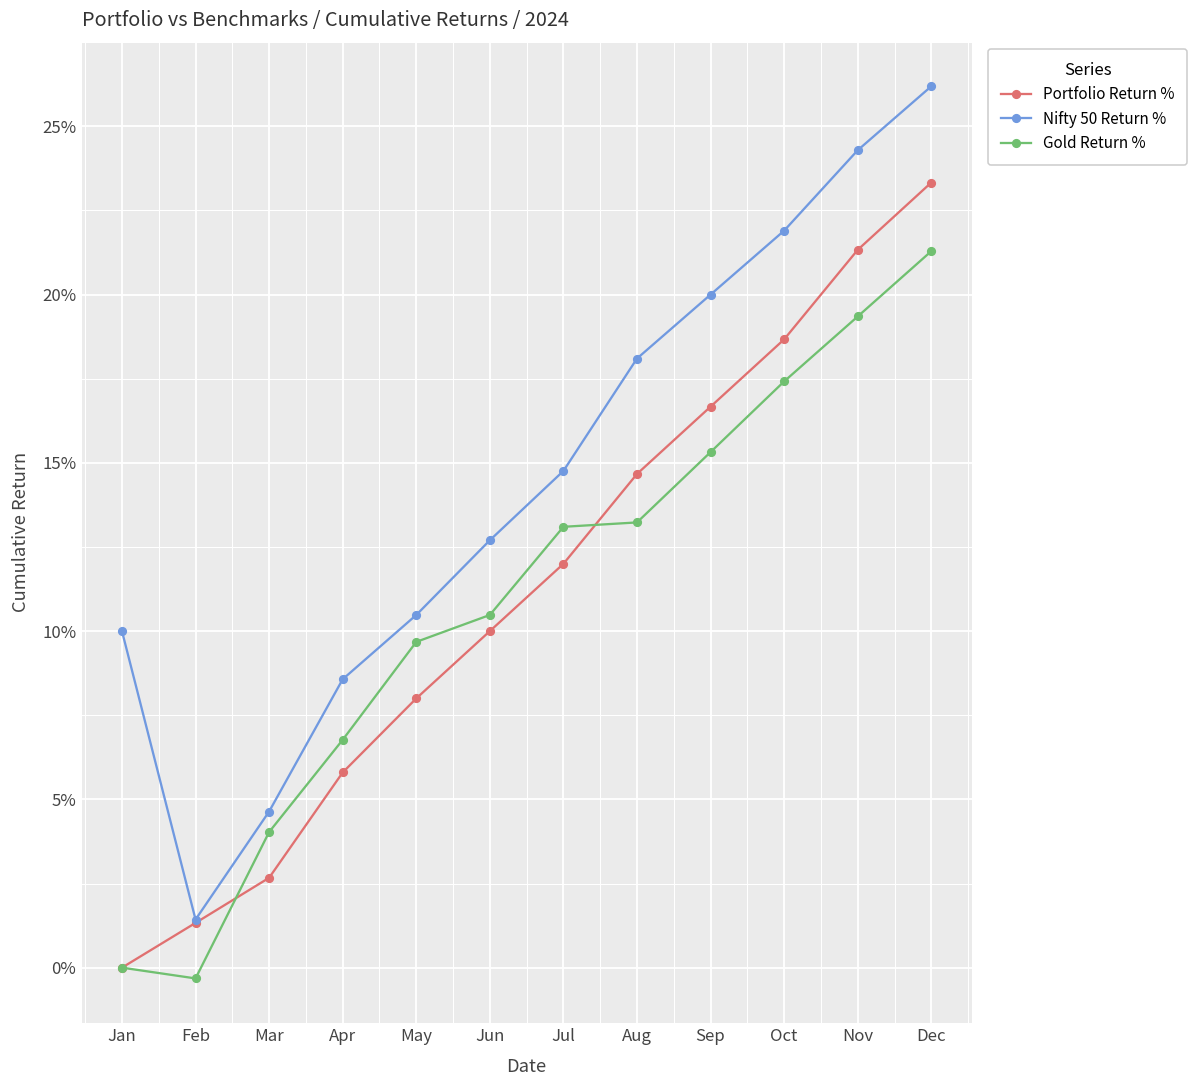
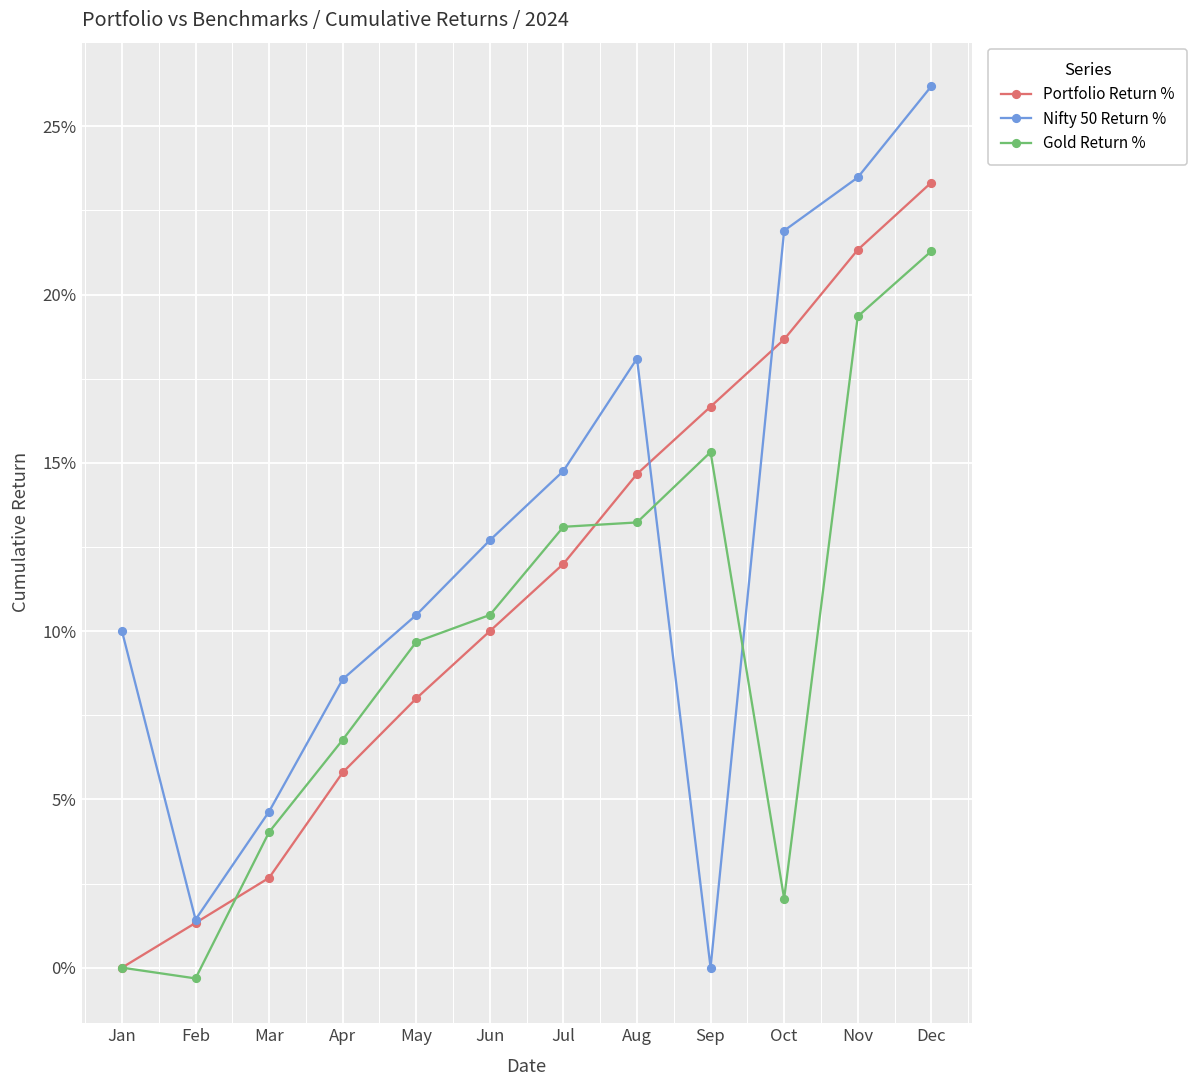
  {
    "Portfolio Return %": {
      "Feb": "1.3%",
      "Mar": "2.7%",
      "Apr": "5.8%",
      "May": "8.0%",
      "Jun": "10.0%",
      "Jul": "12.0%",
      "Aug": "14.7%",
      "Sep": "16.7%",
      "Oct": "18.7%",
      "Nov": "21.3%",
      "Dec": "23.3%"
    },
    "Nifty 50 Return %": {
      "Jan": "10.0%",
      "Feb": "1.4%",
      "Mar": "4.6%",
      "Apr": "8.6%",
      "May": "10.5%",
      "Jun": "12.7%",
      "Jul": "14.8%",
      "Aug": "18.1%",
-     "Sep": "20.0%",
+     "Sep": "0.0%",
      "Oct": "21.9%",
-     "Nov": "24.3%",
+     "Nov": "23.5%",
      "Dec": "26.2%"
    },
    "Gold Return %": {
      "Feb": "-0.3%",
      "Mar": "4.0%",
      "Apr": "6.8%",
      "May": "9.7%",
      "Jun": "10.5%",
      "Jul": "13.1%",
      "Aug": "13.2%",
      "Sep": "15.3%",
-     "Oct": "17.4%",
+     "Oct": "2.1%",
      "Nov": "19.4%",
      "Dec": "21.3%"
    }
  }
